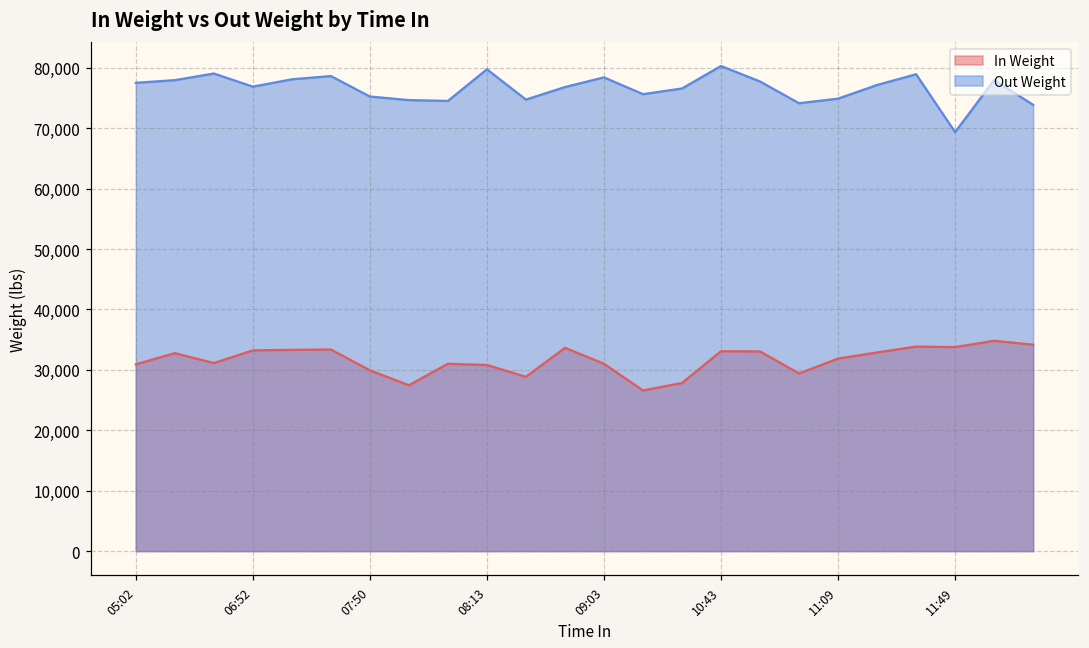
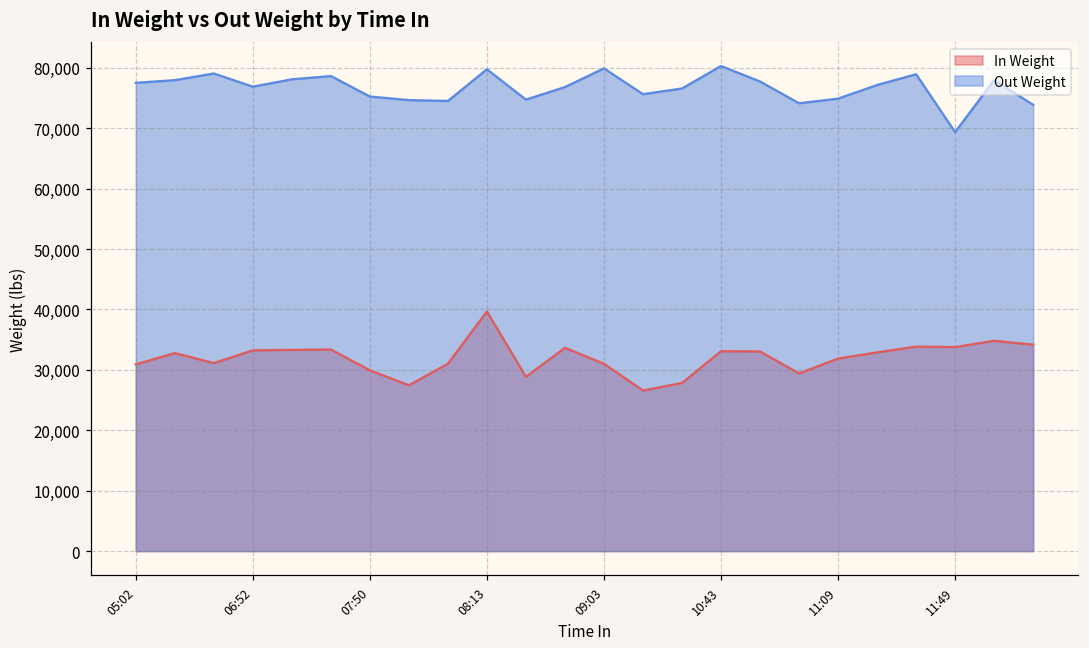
  {
    "In Weight": {
      "05:02": "31,000",
      "06:52": "33,000",
      "07:50": "30,000",
-     "08:13": "31,000",
+     "08:13": "40,000",
      "09:03": "31,000",
      "10:43": "33,000",
      "11:09": "32,000",
      "11:49": "34,000"
    },
    "Out Weight": {
      "05:02": "78,000",
      "06:52": "77,000",
      "07:50": "75,000",
      "08:13": "80,000",
-     "09:03": "78,000",
+     "09:03": "80,000",
      "10:43": "80,000",
      "11:09": "75,000",
      "11:49": "69,000"
    }
  }
